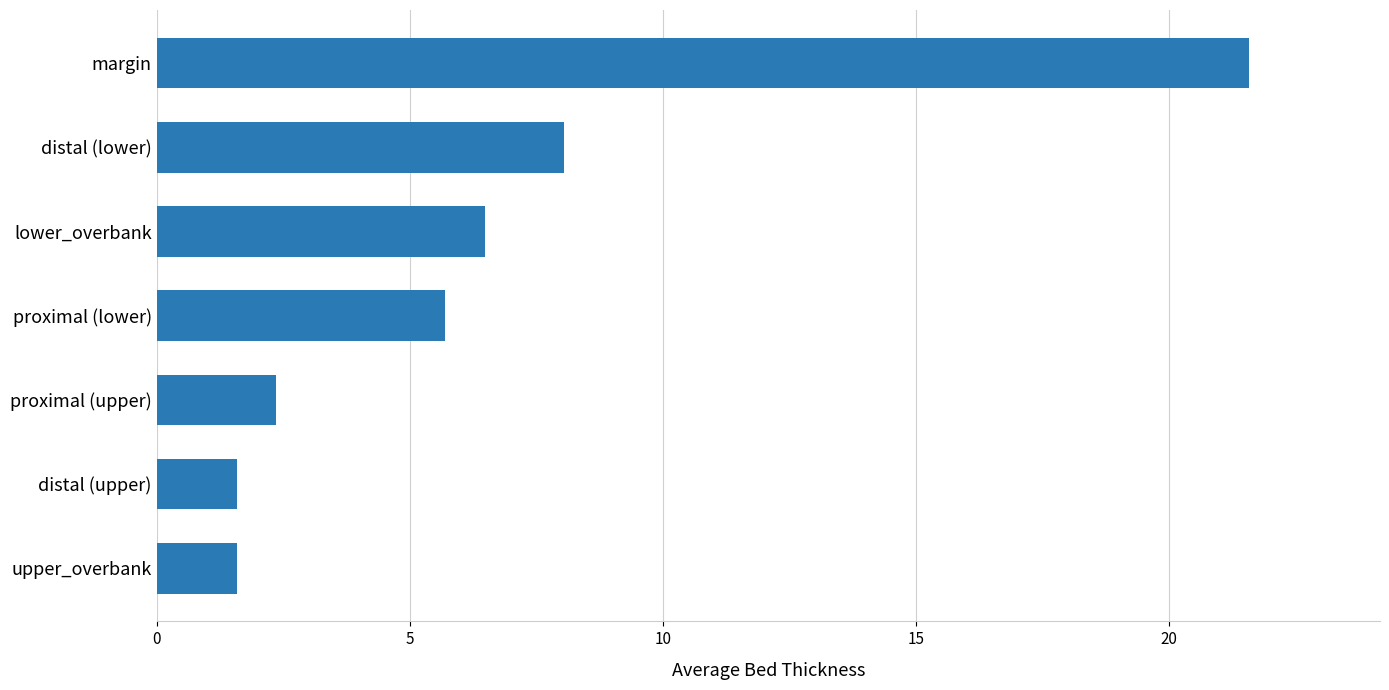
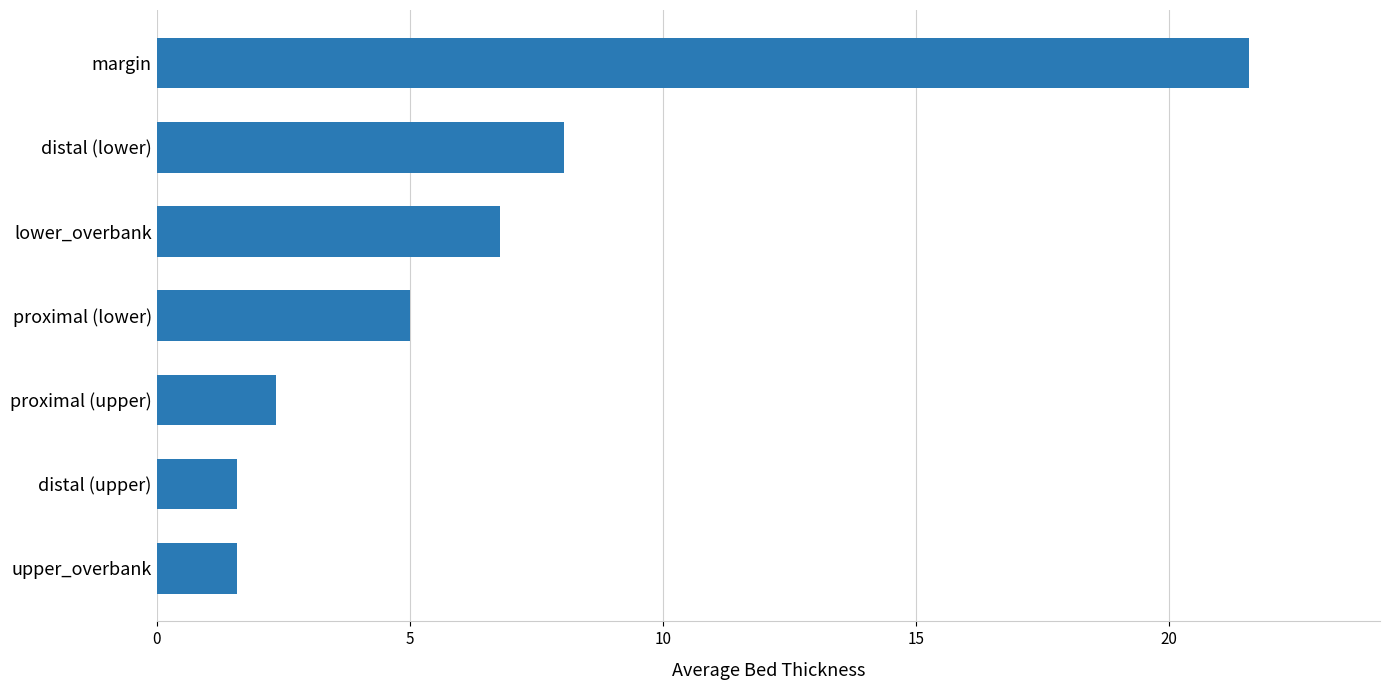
  {
    "margin": 21.6,
    "distal (lower)": 8.1,
-   "lower_overbank": 6.5,
-   "proximal (lower)": 5.7,
+   "lower_overbank": 6.8,
+   "proximal (lower)": 5.0,
    "proximal (upper)": 2.4,
    "distal (upper)": 1.6,
    "upper_overbank": 1.6
  }
